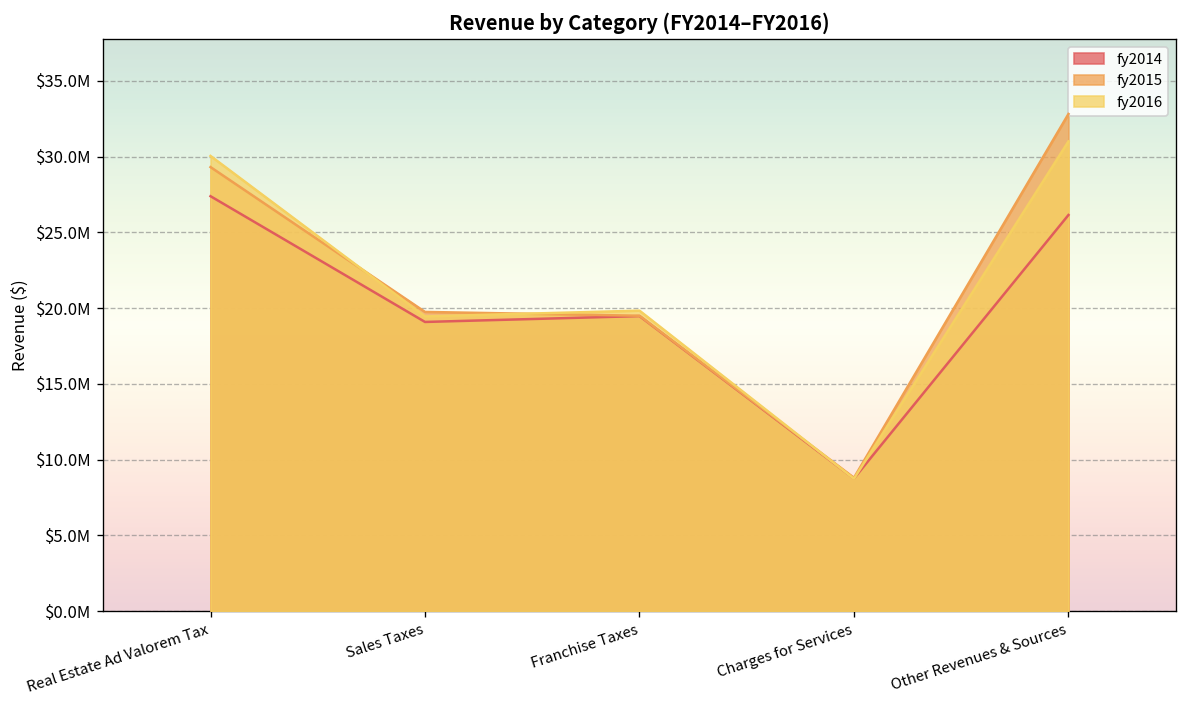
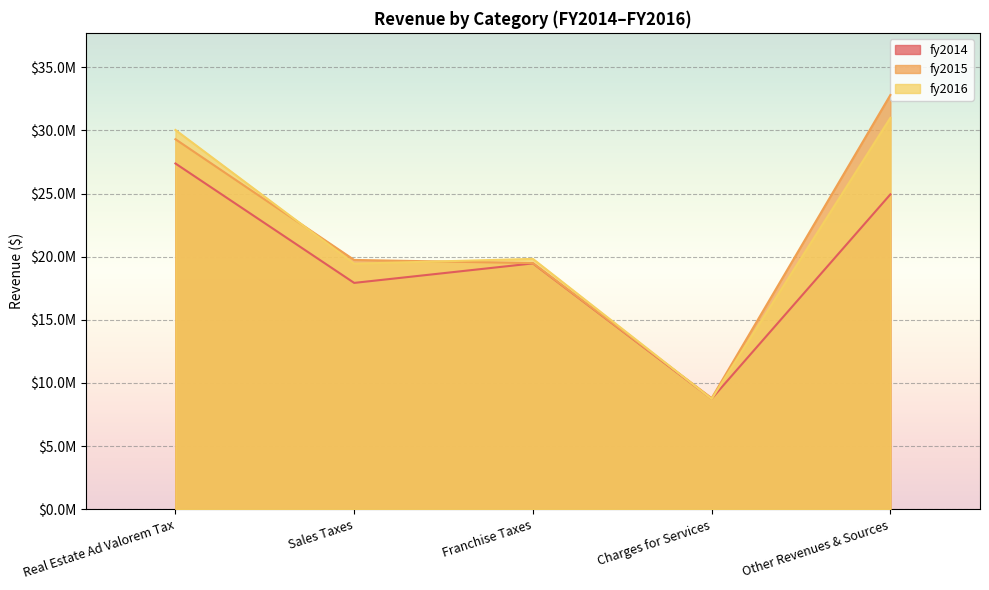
  {
    "fy2014": {
      "Real Estate Ad Valorem Tax": "$27400000",
-     "Sales Taxes": "$19100000",
-     "Other Revenues & Sources": "$26100000"
+     "Sales Taxes": "$17900000",
+     "Other Revenues & Sources": "$24900000"
    }
  }
